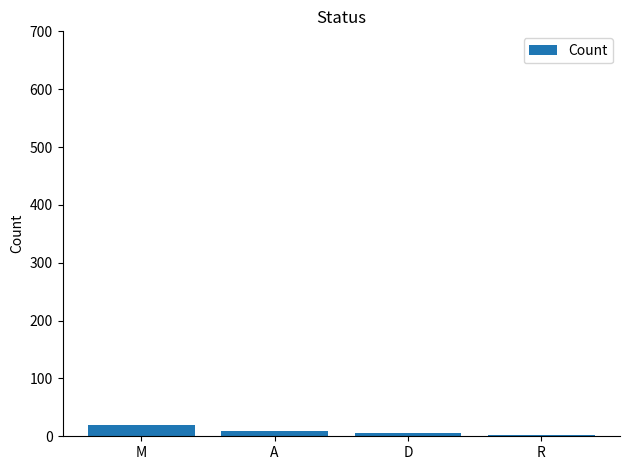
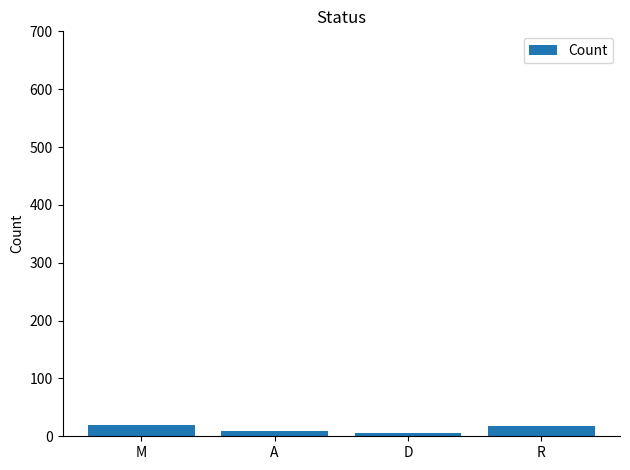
  {
    "M": 20,
    "A": 10,
    "D": 10,
-   "R": 0
+   "R": 20
  }
